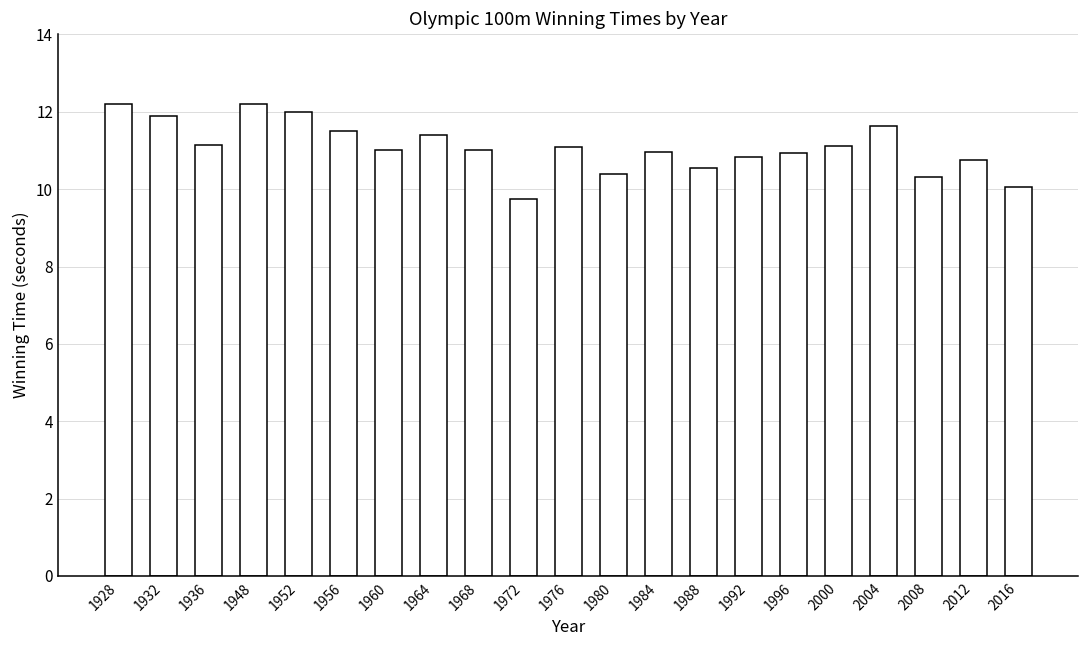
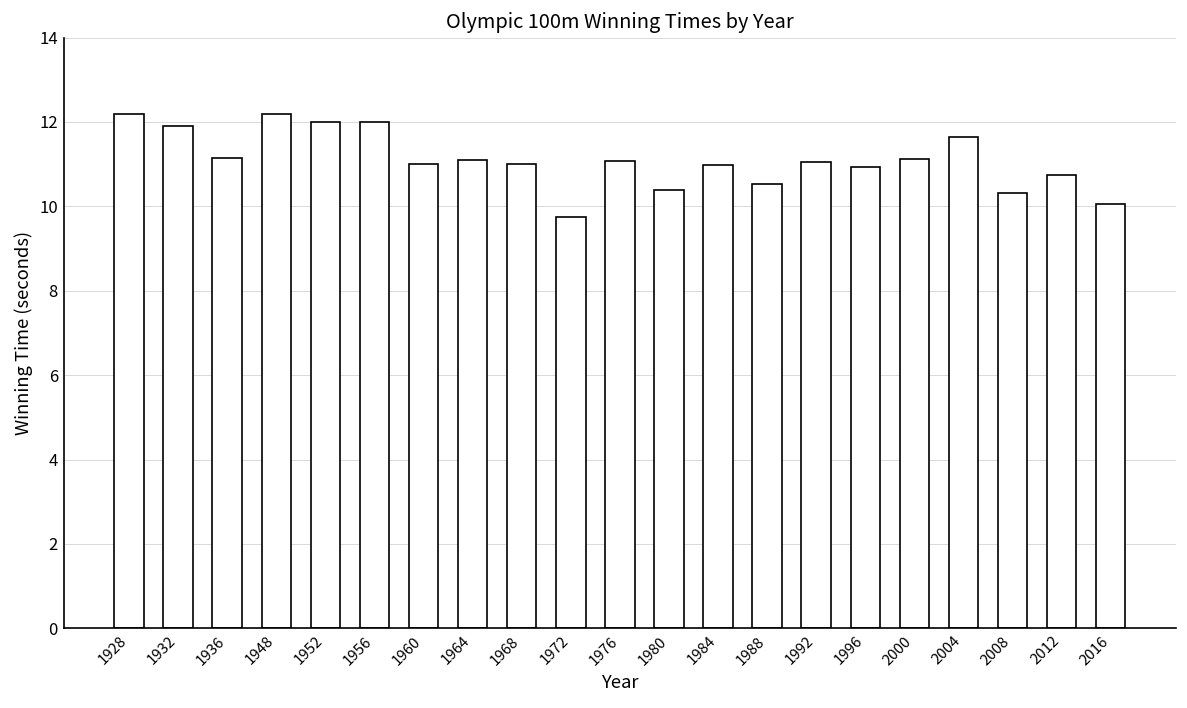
  {
    "1928": 12.2,
    "1932": 11.9,
    "1936": 11.2,
    "1948": 12.2,
    "1952": 12.0,
-   "1956": 11.5,
+   "1956": 12.0,
    "1960": 11.0,
-   "1964": 11.4,
+   "1964": 11.1,
    "1968": 11.0,
    "1972": 9.8,
    "1976": 11.1,
    "1980": 10.4,
    "1984": 11.0,
    "1988": 10.5,
-   "1992": 10.8,
+   "1992": 11.1,
    "1996": 10.9,
    "2000": 11.1,
    "2004": 11.6,
    "2008": 10.3,
    "2012": 10.8,
    "2016": 10.1
  }
